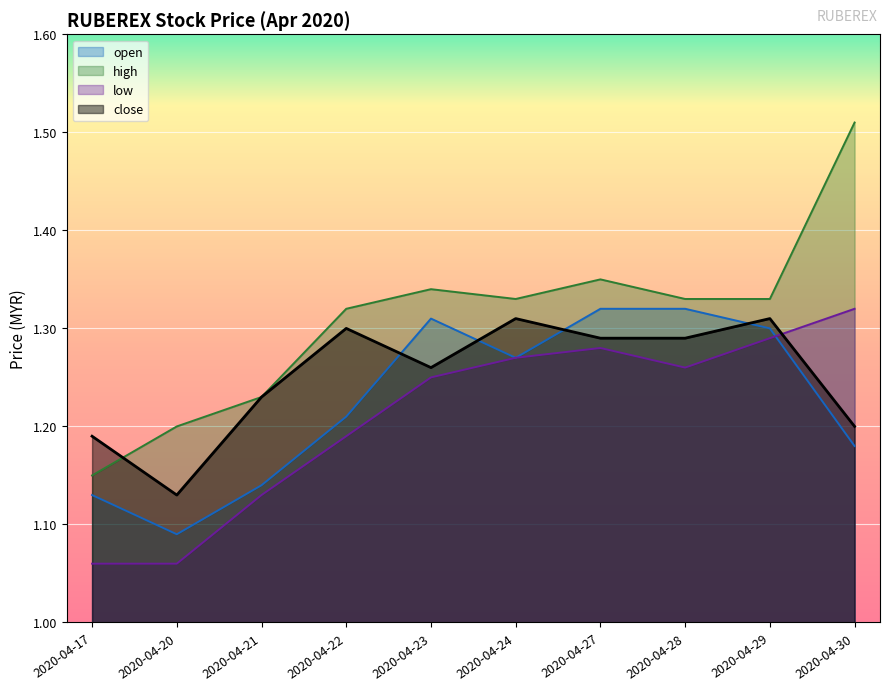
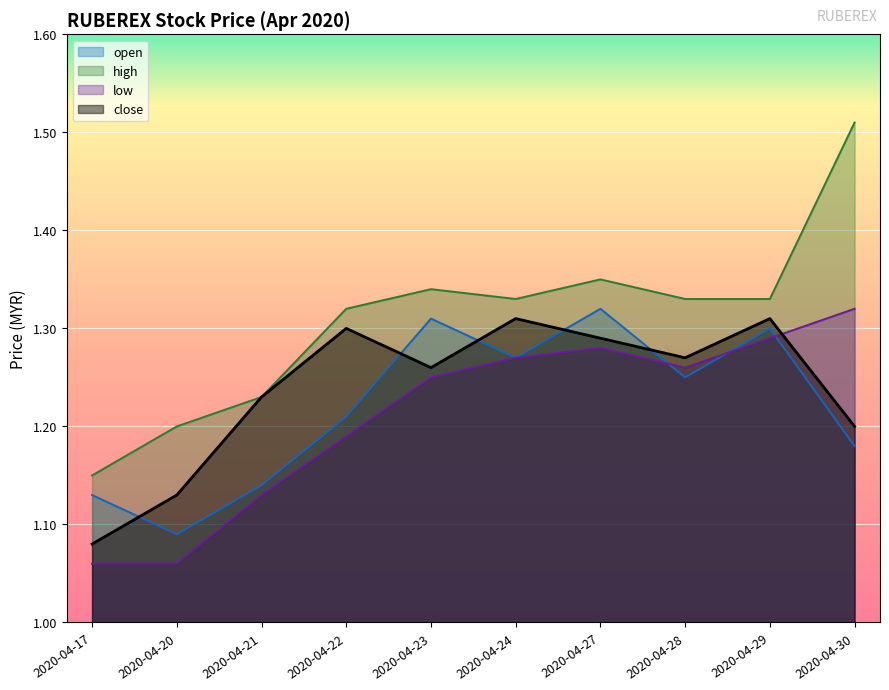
  {
    "open": {
      "2020-04-17": 1.13,
      "2020-04-20": 1.09,
      "2020-04-21": 1.14,
      "2020-04-22": 1.21,
      "2020-04-23": 1.31,
      "2020-04-27": 1.32,
-     "2020-04-28": 1.32,
+     "2020-04-28": 1.25,
      "2020-04-29": 1.30,
      "2020-04-30": 1.18
    },
    "high": {
      "2020-04-17": 1.15,
      "2020-04-20": 1.20,
      "2020-04-22": 1.32,
      "2020-04-23": 1.34,
      "2020-04-24": 1.33,
      "2020-04-27": 1.35,
      "2020-04-28": 1.33,
      "2020-04-29": 1.33,
      "2020-04-30": 1.51
    },
    "low": {
      "2020-04-17": 1.06,
      "2020-04-20": 1.06,
      "2020-04-21": 1.13,
      "2020-04-22": 1.19,
      "2020-04-23": 1.25,
      "2020-04-27": 1.28,
      "2020-04-28": 1.26,
      "2020-04-29": 1.29,
      "2020-04-30": 1.32
    },
    "close": {
-     "2020-04-17": 1.19,
+     "2020-04-17": 1.08,
      "2020-04-20": 1.13,
      "2020-04-22": 1.30,
      "2020-04-23": 1.26,
      "2020-04-24": 1.31,
      "2020-04-27": 1.29,
-     "2020-04-28": 1.29,
+     "2020-04-28": 1.27,
      "2020-04-29": 1.31,
      "2020-04-30": 1.20
    }
  }
